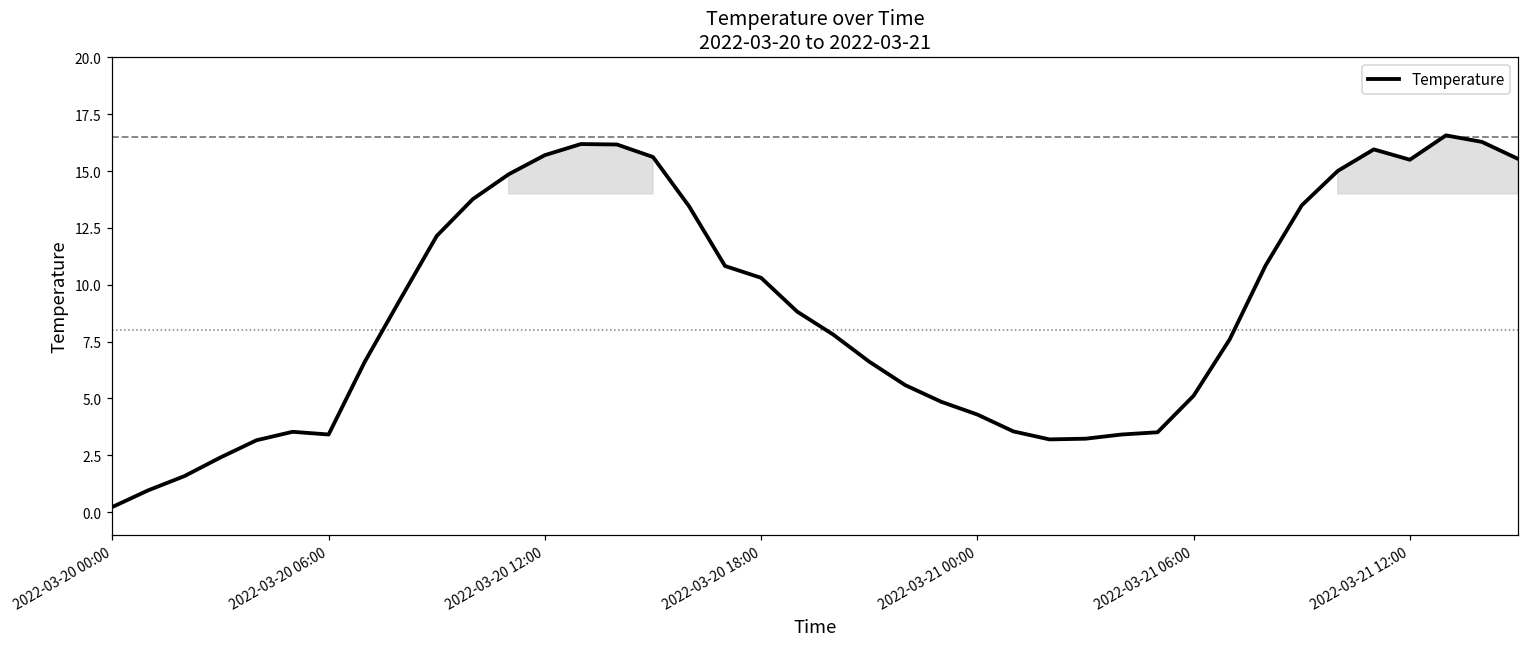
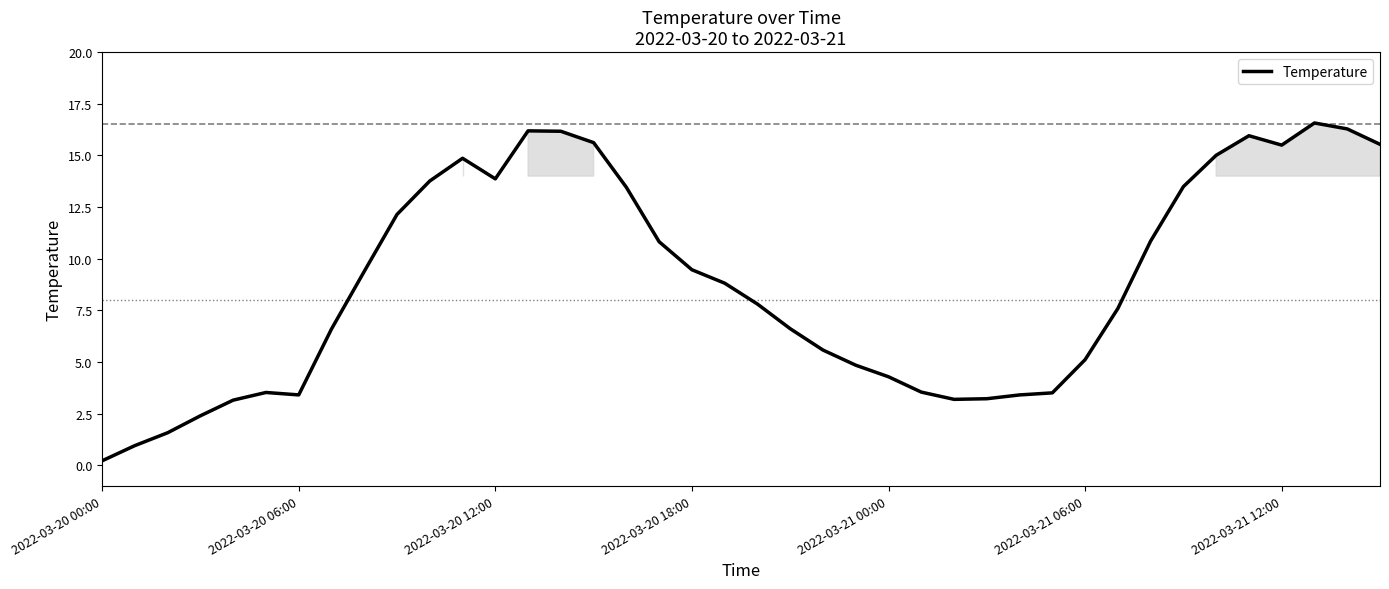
  {
    "2022-03-20 00:00": 0.2,
    "2022-03-20 06:00": 3.4,
-   "2022-03-20 12:00": 15.7,
-   "2022-03-20 18:00": 10.3,
+   "2022-03-20 12:00": 13.9,
+   "2022-03-20 18:00": 9.5,
    "2022-03-21 00:00": 4.3,
    "2022-03-21 06:00": 5.1,
    "2022-03-21 12:00": 15.5
  }
